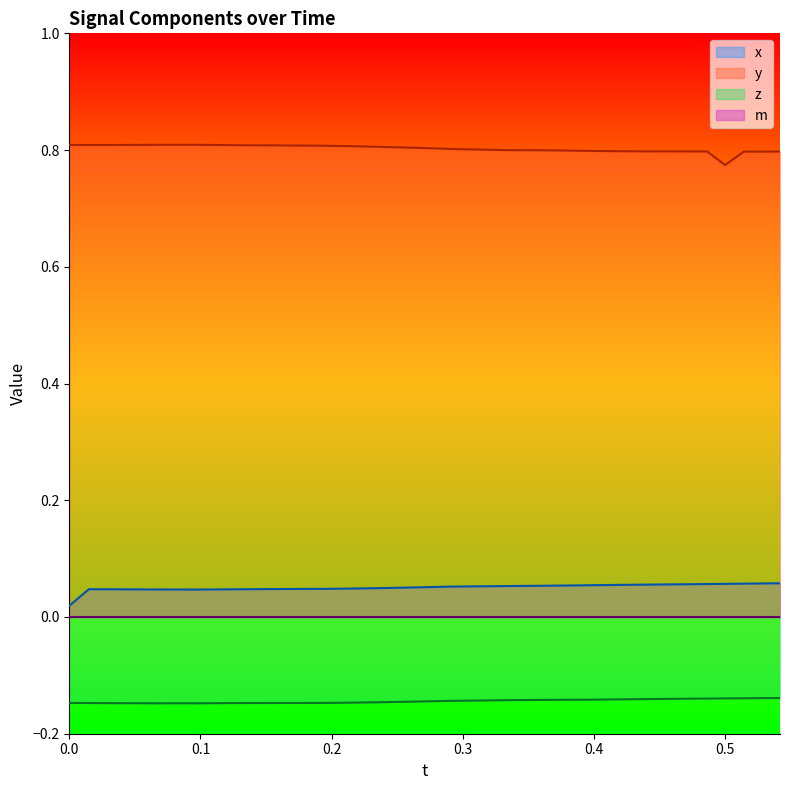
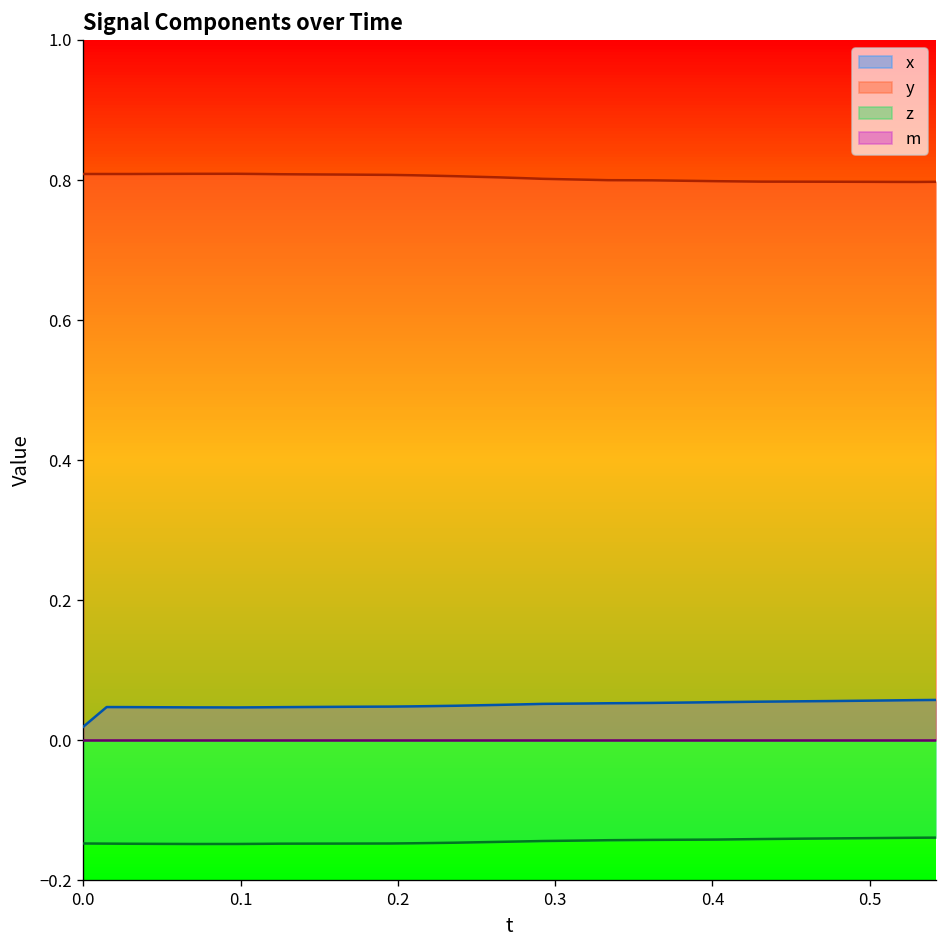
  {
    "x": {
      "0.0": 0.02,
      "0.5": 0.06
    },
    "y": {
      "0.0": 0.81,
-     "0.5": 0.77
+     "0.5": 0.80
    },
    "m": {
      "0.0": 0.00,
      "0.5": 0.00
    }
  }
